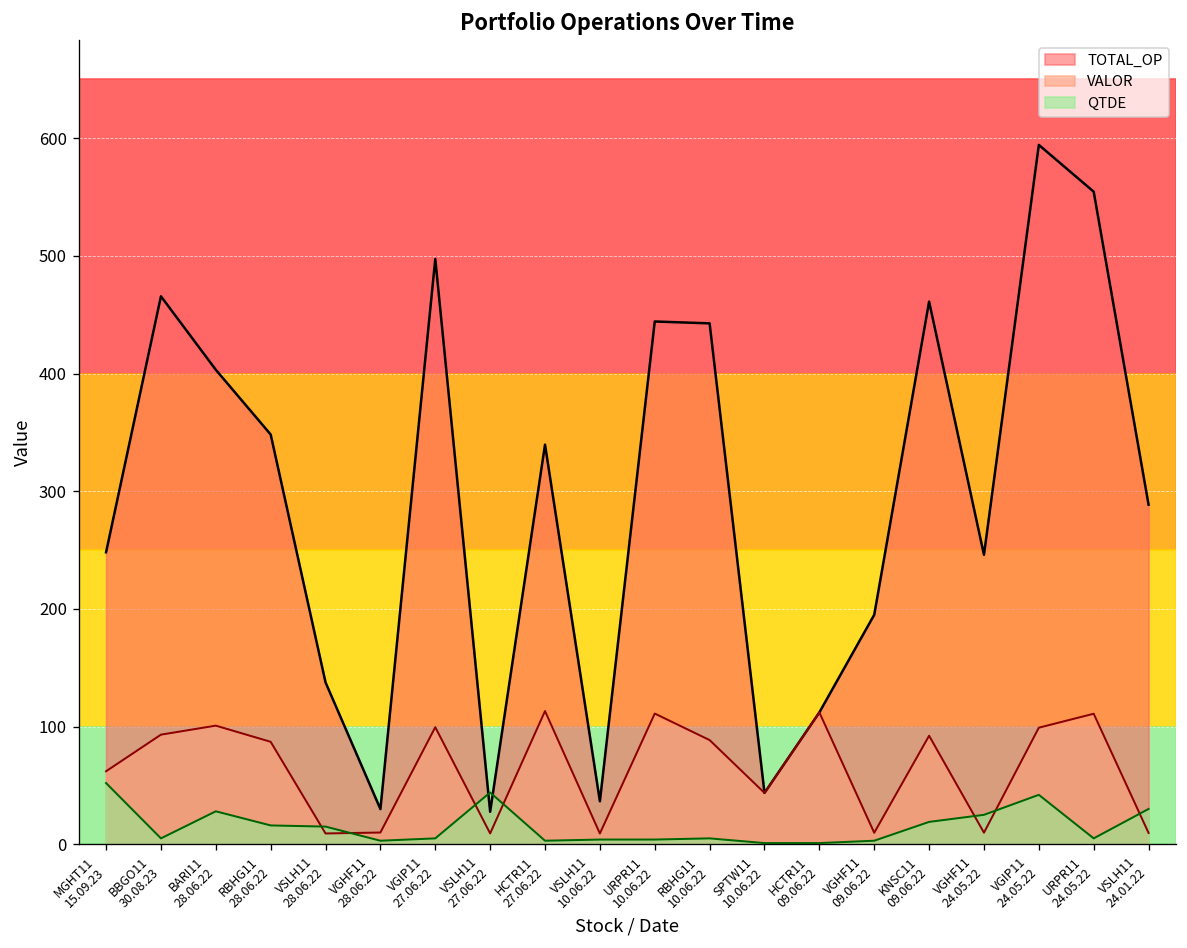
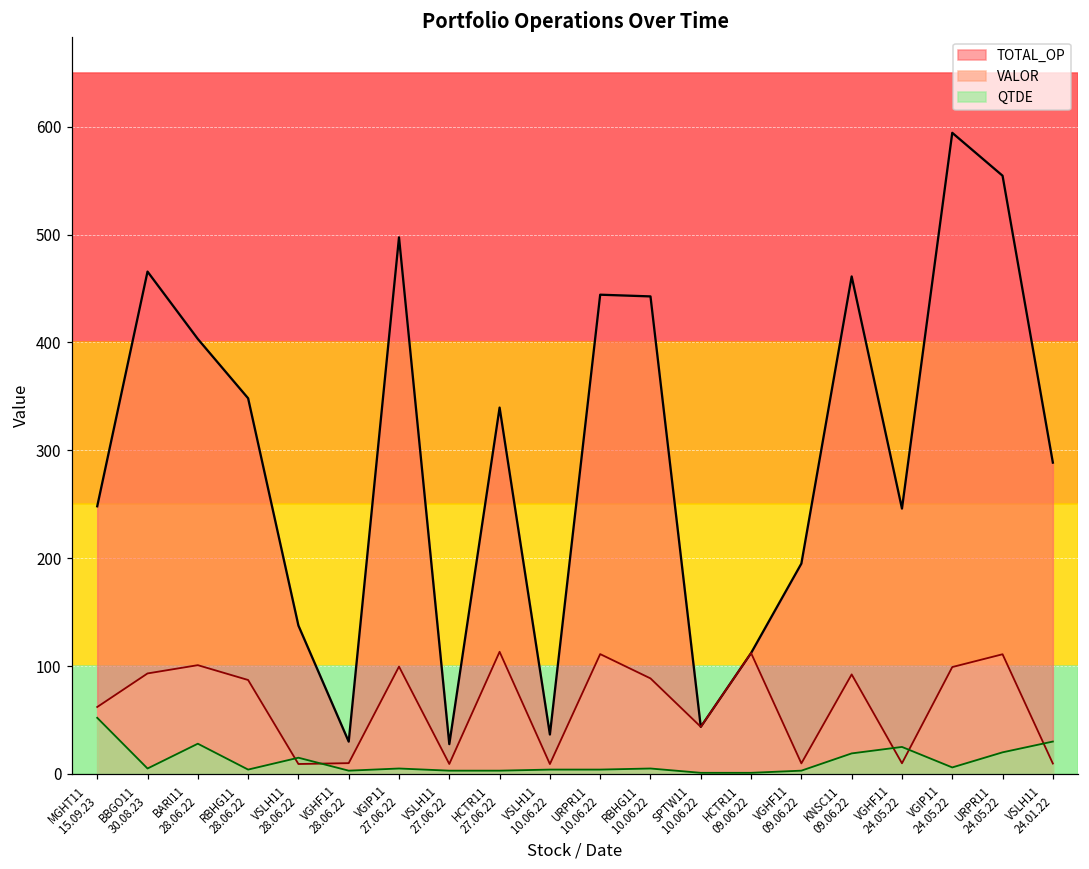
  {
    "QTDE": {
      "MGHT11 15.09.23": 50,
      "BBGO11 30.08.23": 10,
      "BARI11 28.06.22": 30,
-     "RBHG11 28.06.22": 20,
+     "RBHG11 28.06.22": 0,
      "VSLH11 28.06.22": 20,
      "VGHF11 28.06.22": 0,
      "VGIP11 27.06.22": 10,
-     "VSLH11 27.06.22": 40,
+     "VSLH11 27.06.22": 0,
      "HCTR11 27.06.22": 0,
      "VSLH11 10.06.22": 0,
      "URPR11 10.06.22": 0,
      "RBHG11 10.06.22": 10,
      "SPTW11 10.06.22": 0,
      "HCTR11 09.06.22": 0,
      "VGHF11 09.06.22": 0,
      "KNSC11 09.06.22": 20,
      "VGHF11 24.05.22": 30,
-     "VGIP11 24.05.22": 40,
-     "URPR11 24.05.22": 10,
+     "VGIP11 24.05.22": 10,
+     "URPR11 24.05.22": 20,
      "VSLH11 24.01.22": 30
    }
  }
